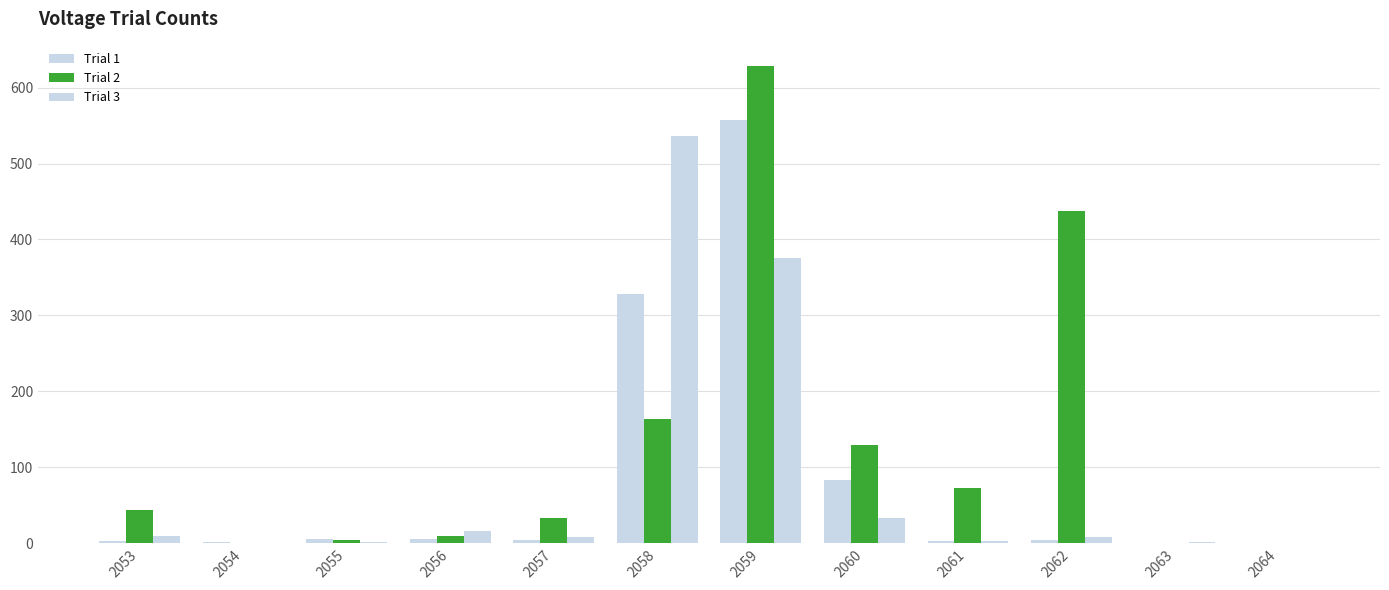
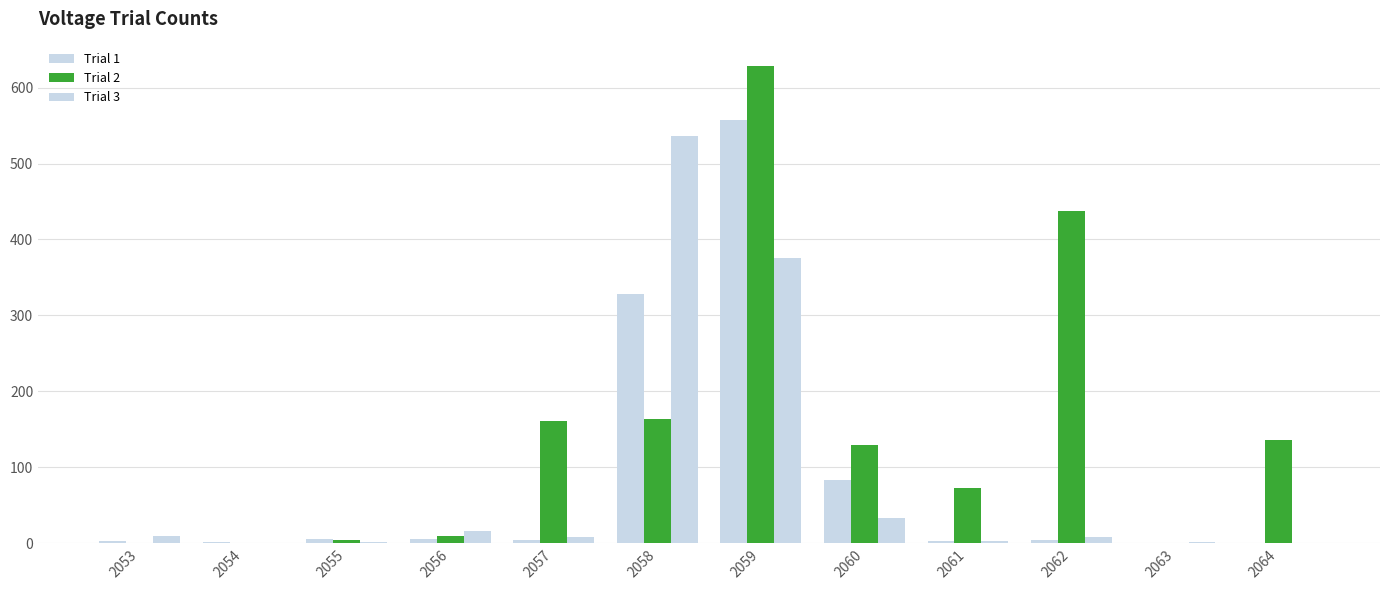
  {
    "Trial 2": {
-     "2053": 40,
+     "2053": 0,
      "2055": 0,
      "2056": 10,
-     "2057": 30,
+     "2057": 160,
      "2058": 160,
      "2059": 630,
      "2060": 130,
      "2061": 70,
      "2062": 440,
-     "2064": 0
+     "2064": 140
    }
  }
